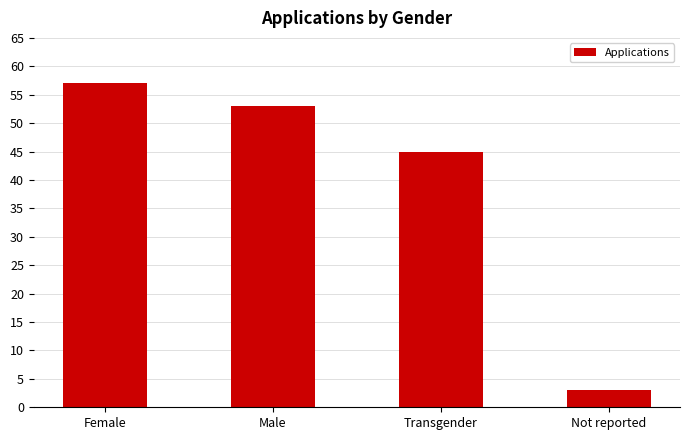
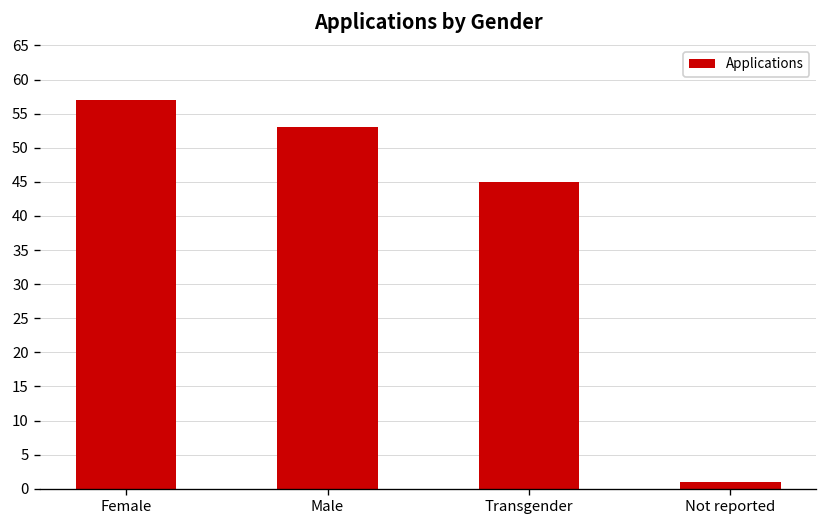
  {
    "Female": 57,
    "Male": 53,
    "Transgender": 45,
-   "Not reported": 3
+   "Not reported": 1
  }
